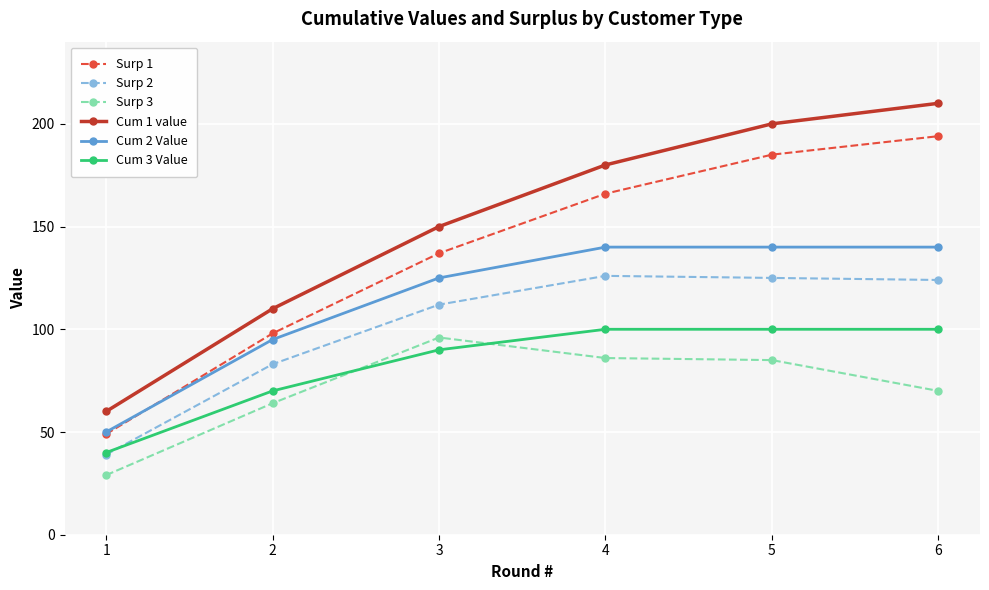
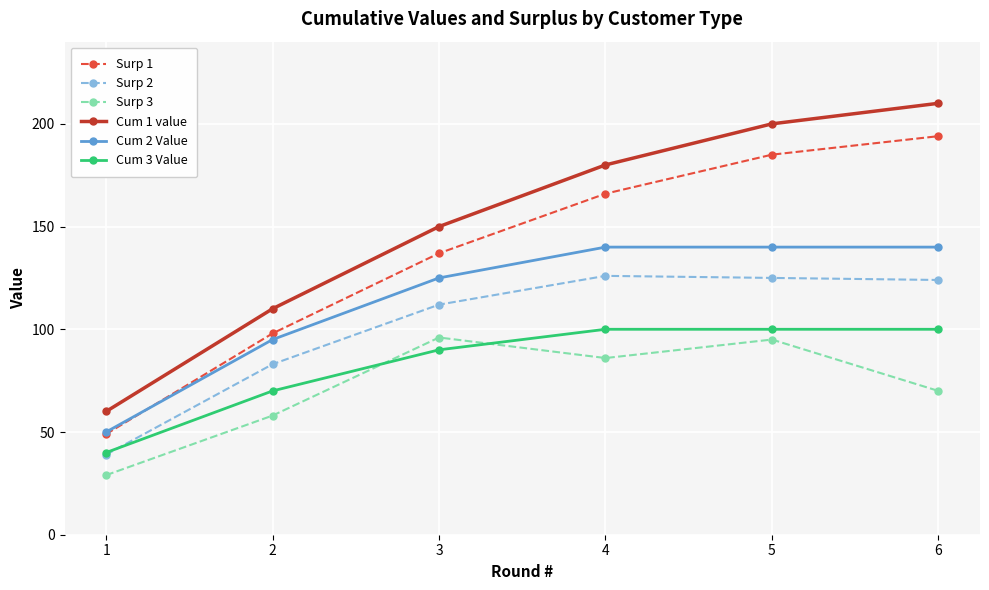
  {
    "Surp 3": {
      "1": 29,
-     "2": 64,
+     "2": 58,
      "3": 96,
      "4": 86,
-     "5": 85,
+     "5": 95,
      "6": 70
    },
    "Cum 3 Value": {
      "2": 70,
      "3": 90,
      "4": 100,
      "5": 100,
      "6": 100
    }
  }
